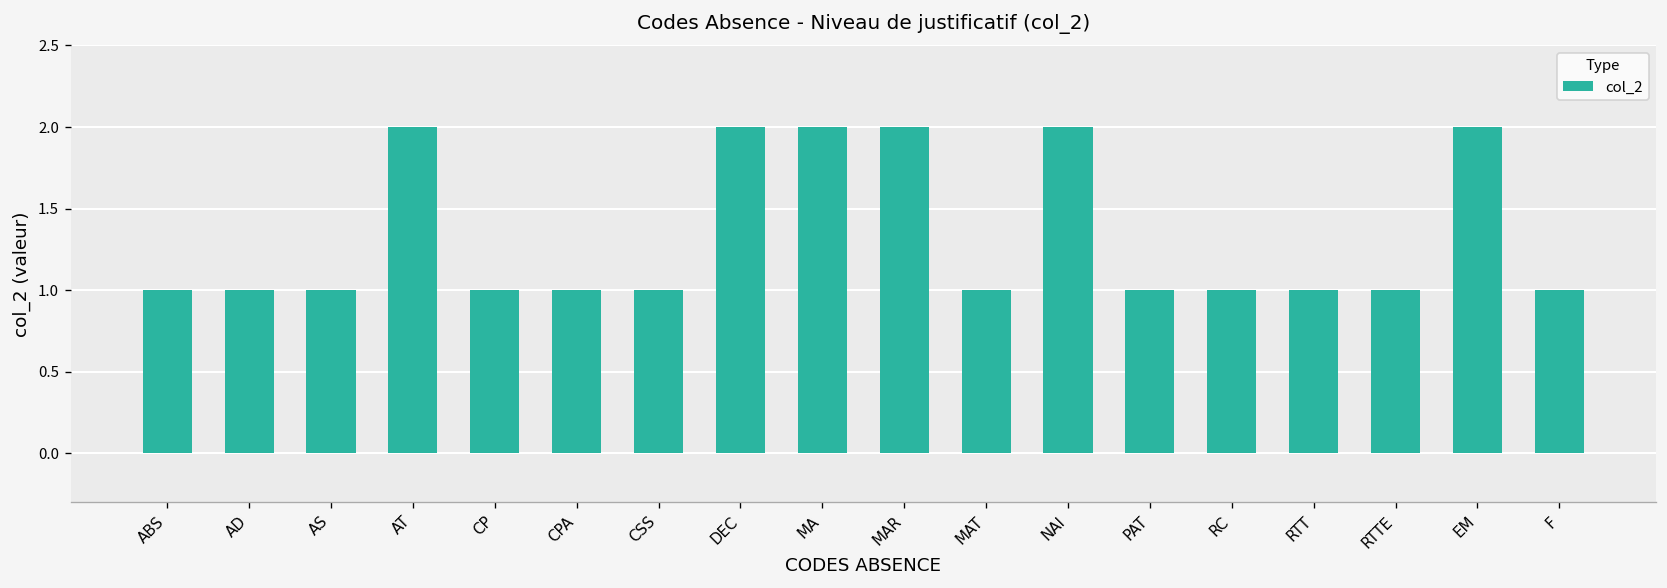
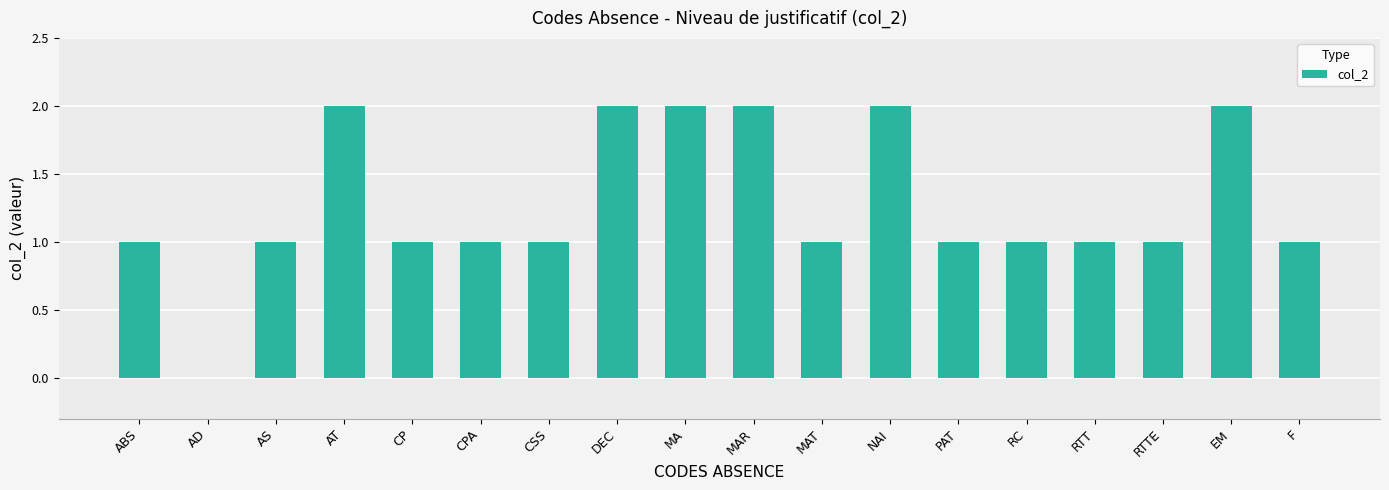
  {
    "ABS": 1,
-   "AD": 1,
+   "AD": 0,
    "AS": 1,
    "AT": 2,
    "CP": 1,
    "CPA": 1,
    "CSS": 1,
    "DEC": 2,
    "MA": 2,
    "MAR": 2,
    "MAT": 1,
    "NAI": 2,
    "PAT": 1,
    "RC": 1,
    "RTT": 1,
    "RTTE": 1,
    "EM": 2,
    "F": 1
  }
